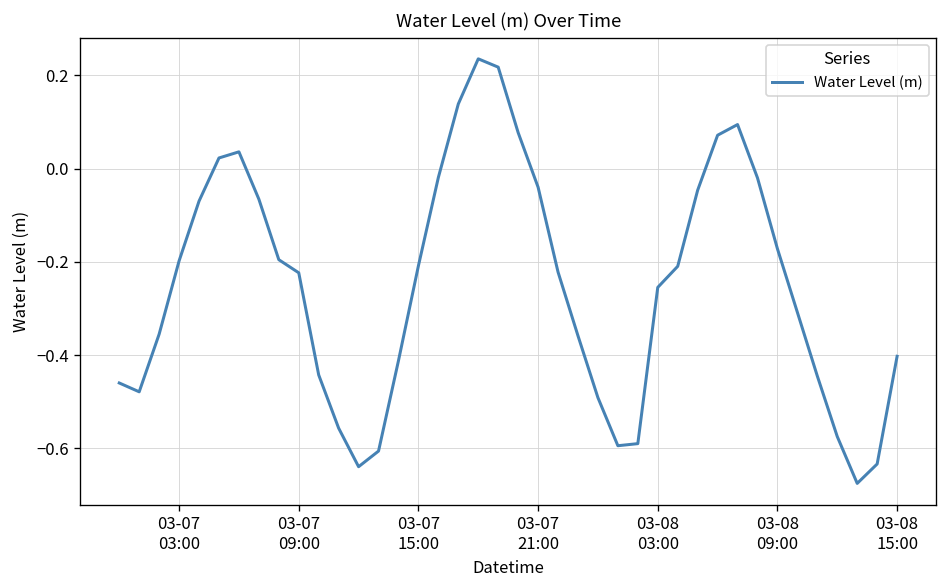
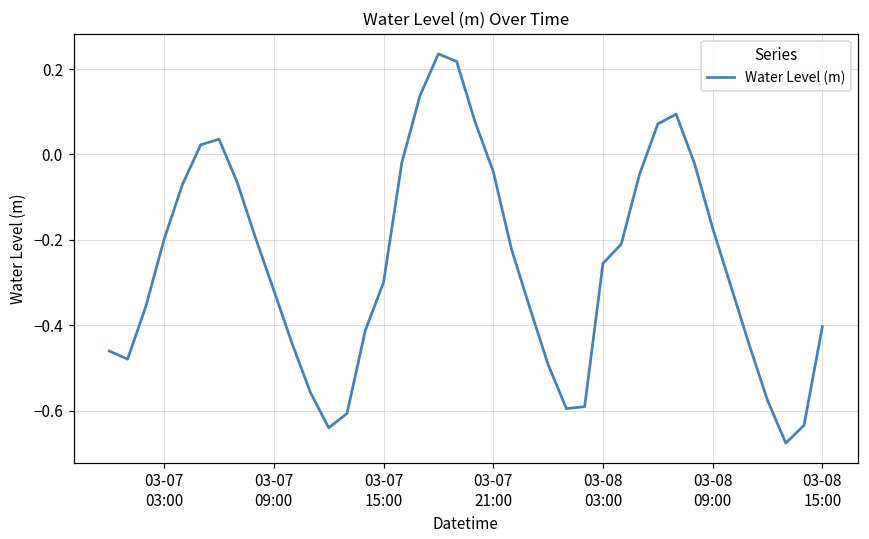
  {
    "03-07 03:00": -0.20,
-   "03-07 09:00": -0.22,
-   "03-07 15:00": -0.21,
+   "03-07 09:00": -0.32,
+   "03-07 15:00": -0.30,
    "03-07 21:00": -0.04,
    "03-08 03:00": -0.25,
    "03-08 09:00": -0.17,
    "03-08 15:00": -0.40
  }
